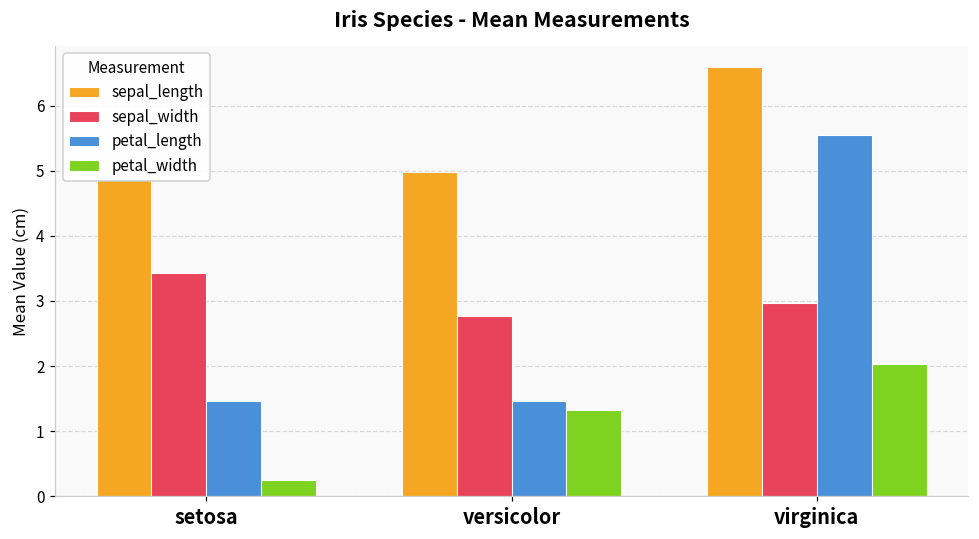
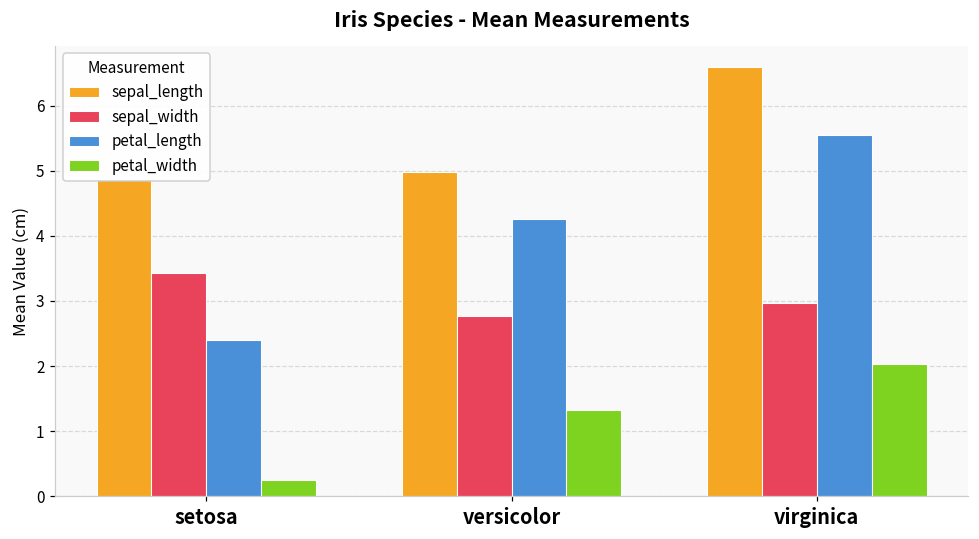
  {
    "sepal_length": {
      "setosa": 4.9,
      "versicolor": 5.0,
      "virginica": 6.6
    },
    "sepal_width": {
      "setosa": 3.4,
      "versicolor": 2.8,
      "virginica": 3.0
    },
    "petal_length": {
-     "setosa": 1.5,
-     "versicolor": 1.5,
+     "setosa": 2.4,
+     "versicolor": 4.3,
      "virginica": 5.6
    },
    "petal_width": {
      "setosa": 0.2,
      "versicolor": 1.3,
      "virginica": 2.0
    }
  }
